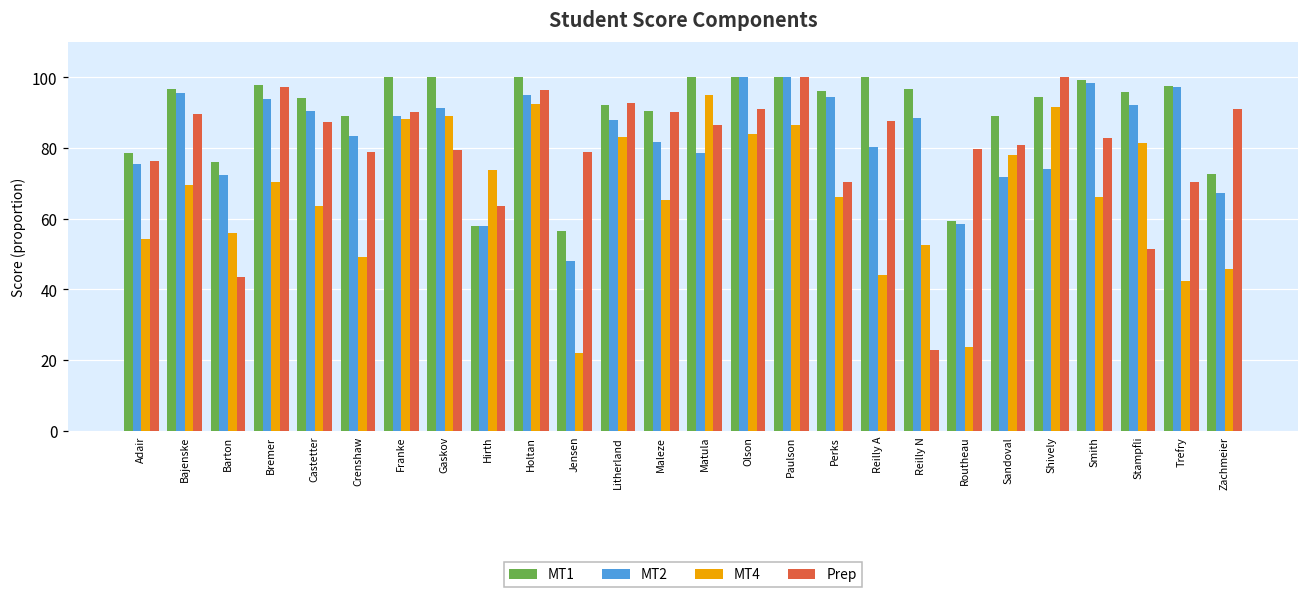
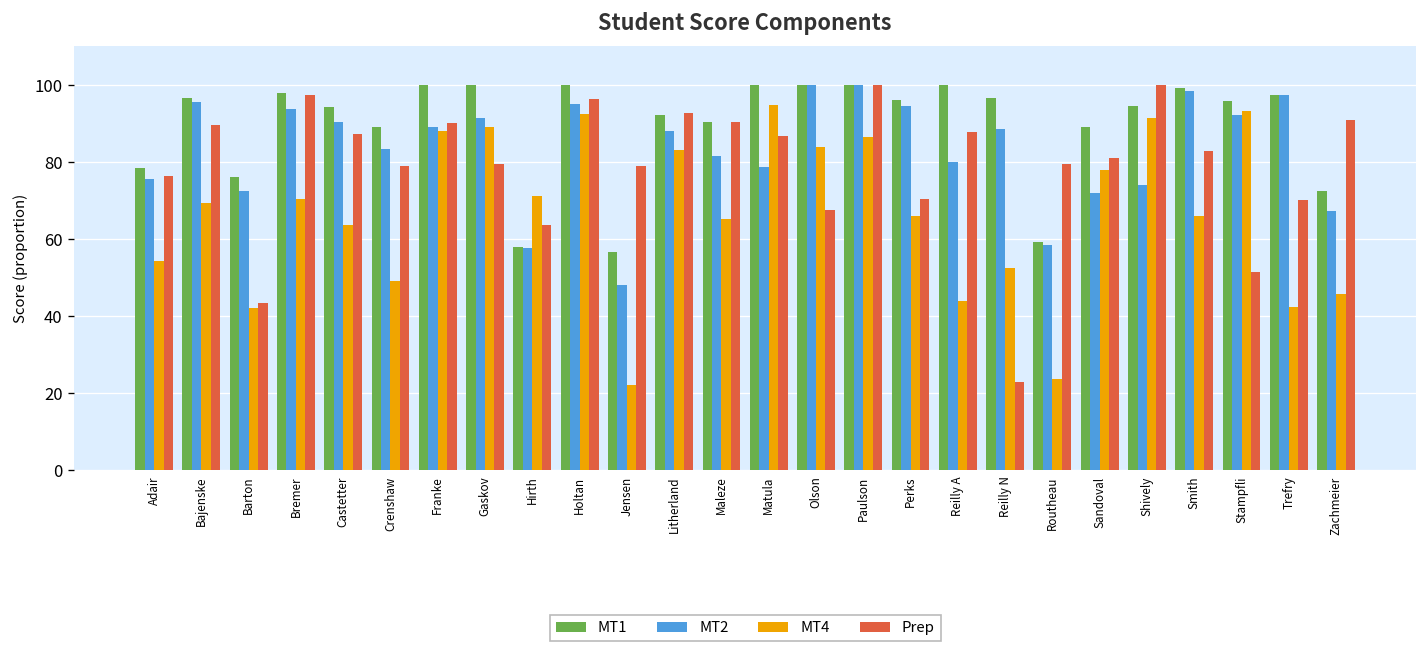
  {
    "MT1": {
      "Adair": 79,
      "Bajenske": 97,
      "Barton": 76,
      "Bremer": 98,
      "Castetter": 94,
      "Crenshaw": 89,
      "Franke": 100,
      "Gaskov": 100,
      "Hirth": 58,
      "Holtan": 100,
      "Jensen": 57,
      "Litherland": 92,
      "Maleze": 91,
      "Matula": 100,
      "Olson": 100,
      "Paulson": 100,
      "Perks": 96,
      "Reilly A": 100,
      "Reilly N": 97,
      "Routheau": 59,
      "Sandoval": 89,
      "Shively": 95,
      "Smith": 99,
      "Stampfli": 96,
      "Trefry": 98,
      "Zachmeier": 73
    },
    "MT2": {
      "Adair": 76,
      "Bajenske": 96,
      "Barton": 72,
      "Bremer": 94,
      "Castetter": 91,
      "Crenshaw": 83,
      "Franke": 89,
      "Gaskov": 91,
      "Hirth": 58,
      "Holtan": 95,
      "Jensen": 48,
      "Litherland": 88,
      "Maleze": 82,
      "Matula": 79,
      "Olson": 100,
      "Paulson": 100,
      "Perks": 95,
      "Reilly A": 80,
      "Reilly N": 89,
      "Routheau": 59,
      "Sandoval": 72,
      "Shively": 74,
      "Smith": 98,
      "Stampfli": 92,
      "Trefry": 97,
      "Zachmeier": 67
    },
    "MT4": {
      "Adair": 54,
      "Bajenske": 69,
-     "Barton": 56,
+     "Barton": 42,
      "Bremer": 70,
      "Castetter": 64,
      "Crenshaw": 49,
      "Franke": 88,
      "Gaskov": 89,
-     "Hirth": 74,
+     "Hirth": 71,
      "Holtan": 92,
      "Jensen": 22,
      "Litherland": 83,
      "Maleze": 65,
      "Matula": 95,
      "Olson": 84,
      "Paulson": 86,
      "Perks": 66,
      "Reilly A": 44,
      "Reilly N": 53,
      "Routheau": 24,
      "Sandoval": 78,
      "Shively": 92,
      "Smith": 66,
-     "Stampfli": 81,
+     "Stampfli": 93,
      "Trefry": 42,
      "Zachmeier": 46
    },
    "Prep": {
      "Adair": 76,
      "Bajenske": 90,
      "Barton": 43,
      "Bremer": 97,
      "Castetter": 87,
      "Crenshaw": 79,
      "Franke": 90,
      "Gaskov": 79,
      "Hirth": 64,
      "Holtan": 96,
      "Jensen": 79,
      "Litherland": 93,
      "Maleze": 90,
      "Matula": 87,
-     "Olson": 91,
+     "Olson": 67,
      "Paulson": 100,
      "Perks": 70,
      "Reilly A": 88,
      "Reilly N": 23,
      "Routheau": 80,
      "Sandoval": 81,
      "Shively": 100,
      "Smith": 83,
      "Stampfli": 52,
      "Trefry": 70,
      "Zachmeier": 91
    }
  }
